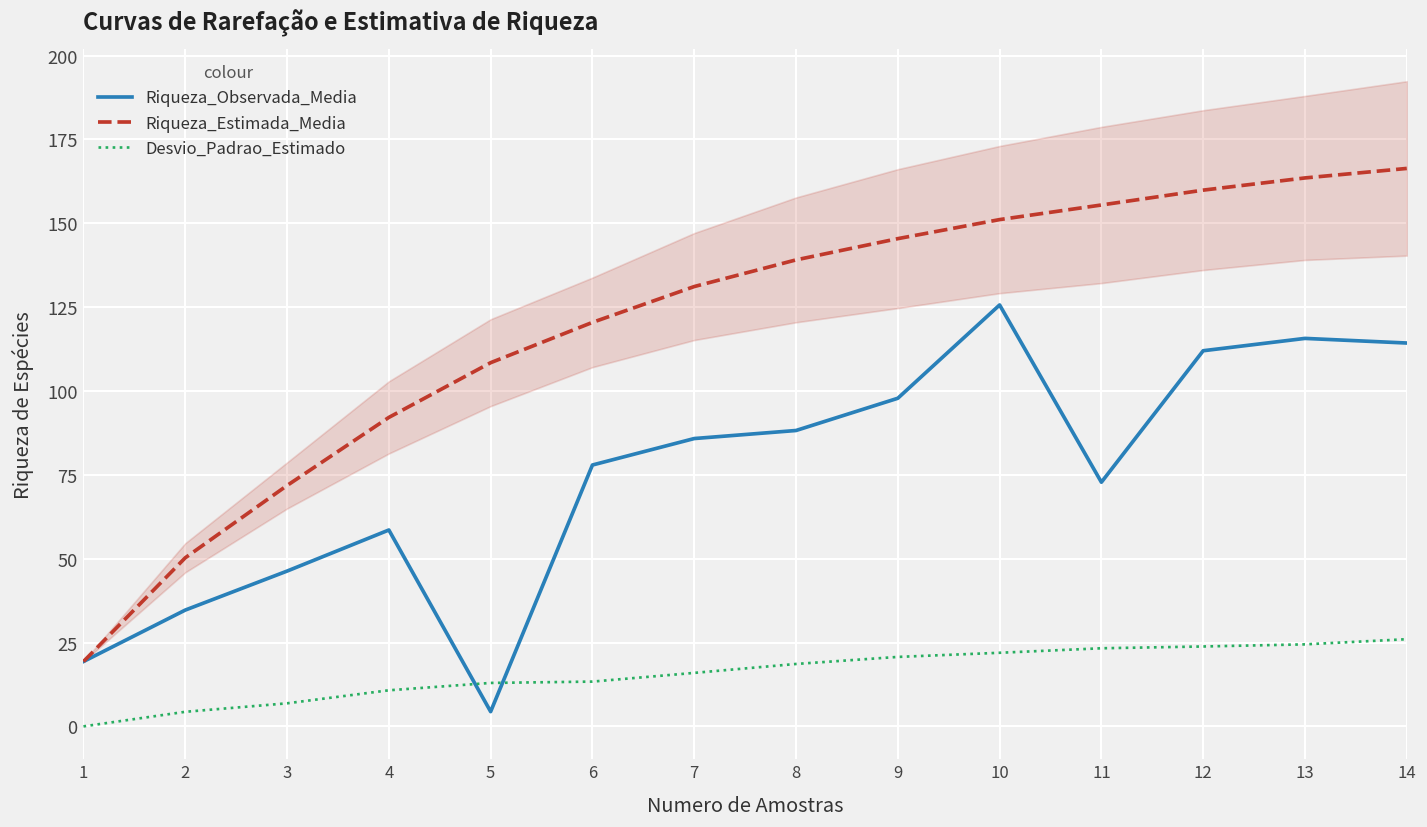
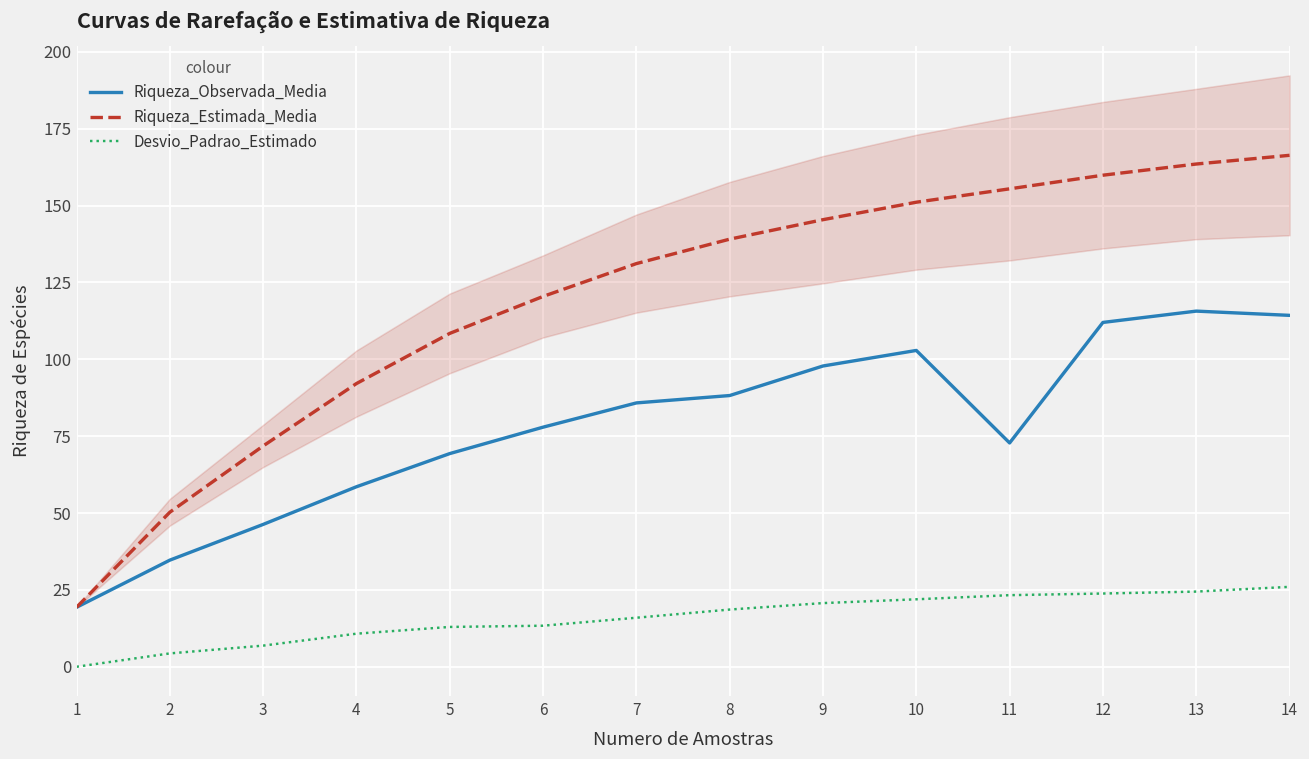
  {
    "Riqueza_Observada_Media": {
      "2": 35,
      "3": 46,
      "4": 59,
-     "5": 4,
+     "5": 69,
      "6": 78,
      "7": 86,
      "8": 88,
      "9": 98,
-     "10": 126,
+     "10": 103,
      "11": 73,
      "12": 112,
      "13": 116,
      "14": 114
    },
    "Desvio_Padrao_Estimado": {
      "1": 0,
      "2": 4,
      "3": 7,
      "4": 11,
      "5": 13,
      "6": 13,
      "7": 16,
      "8": 19,
      "9": 21,
      "10": 22,
      "11": 23,
      "12": 24,
      "13": 24,
      "14": 26
    }
  }
